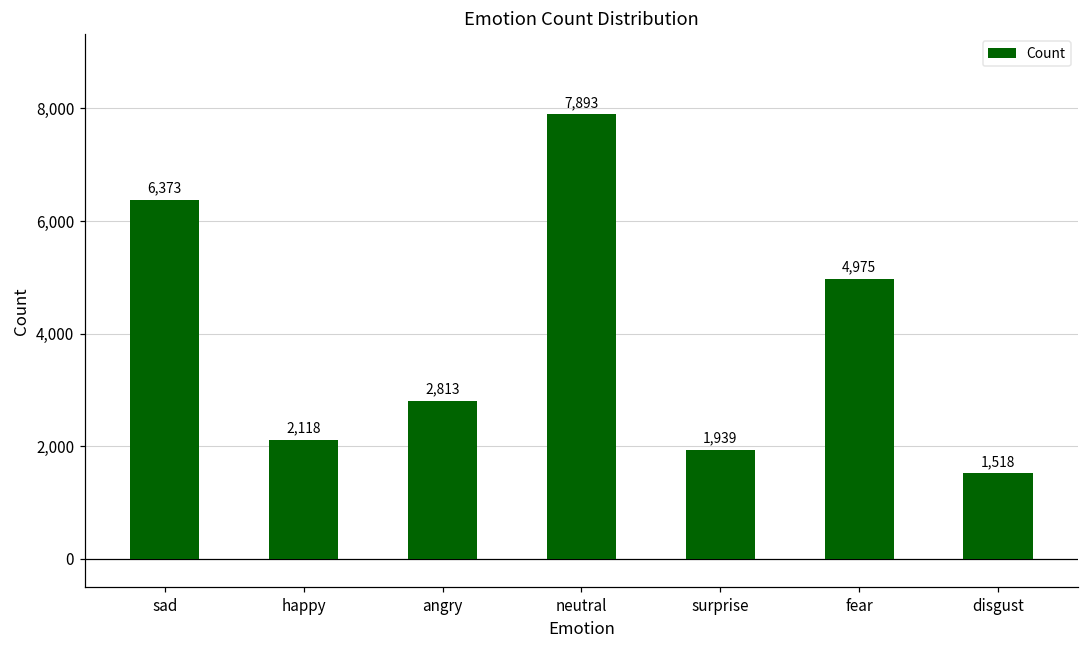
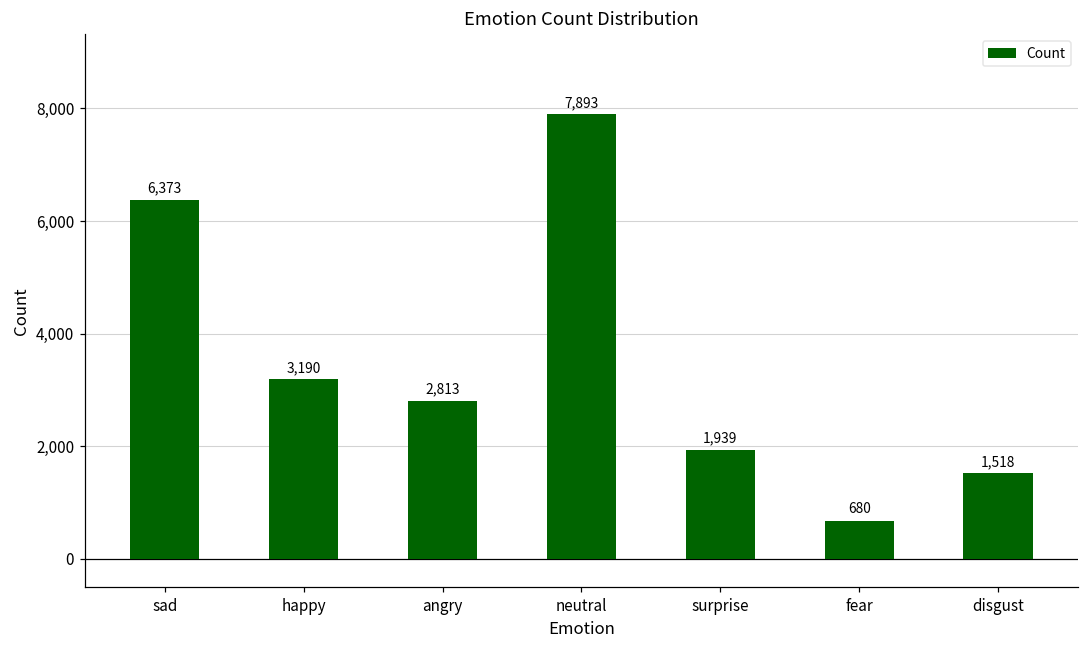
  {
    "sad": "6,373",
-   "happy": "2,118",
+   "happy": "3,190",
    "angry": "2,813",
    "neutral": "7,893",
    "surprise": "1,939",
-   "fear": "4,975",
+   "fear": "680",
    "disgust": "1,518"
  }
